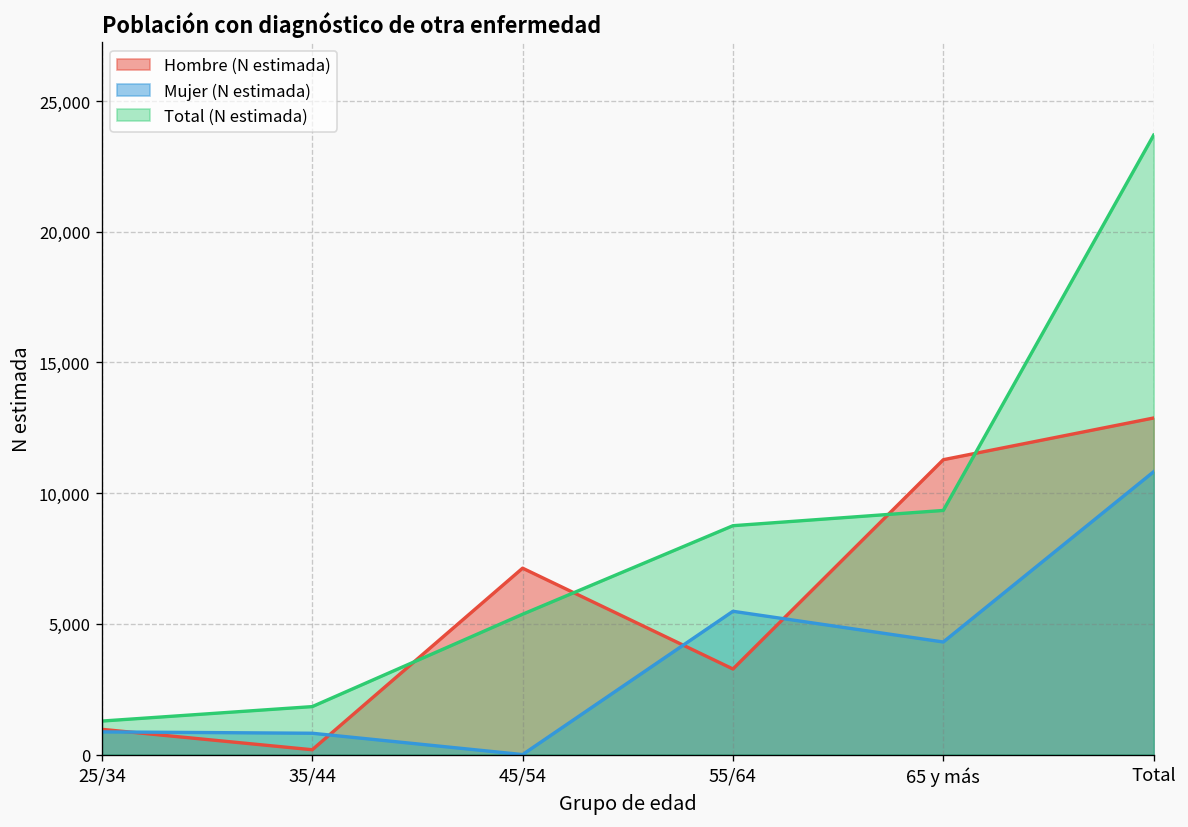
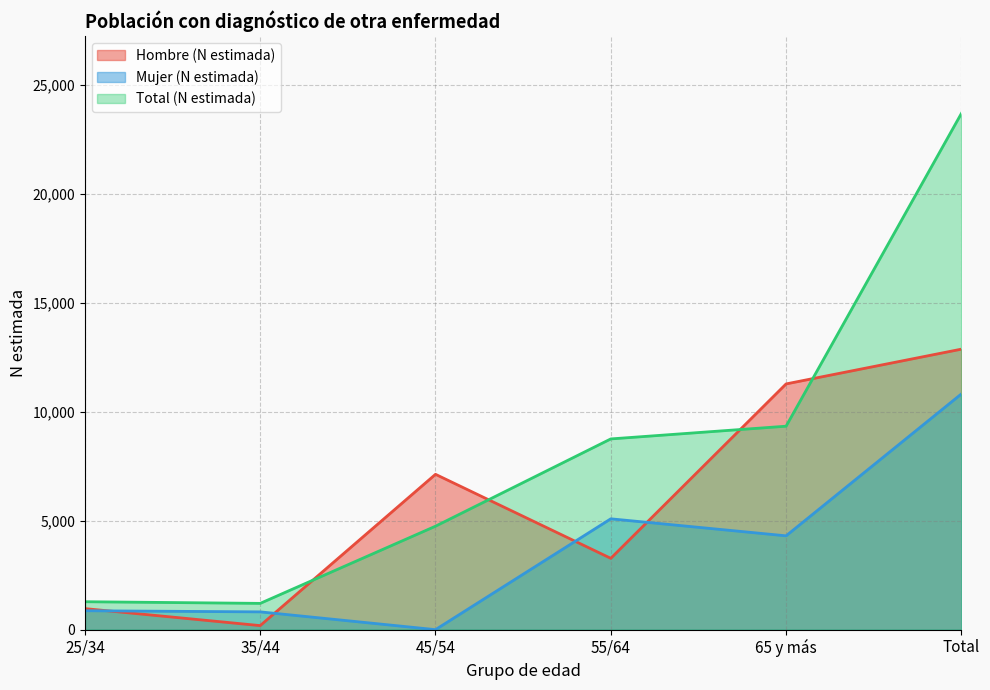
  {
    "Hombre (N estimada)": {
      "35/44": "200",
      "45/54": "7,100",
      "55/64": "3,300",
      "65 y más": "11,300",
      "Total": "12,900"
    },
    "Mujer (N estimada)": {
      "35/44": "800",
      "45/54": "0",
-     "55/64": "5,500",
+     "55/64": "5,100",
      "65 y más": "4,300",
      "Total": "10,800"
    },
    "Total (N estimada)": {
      "25/34": "1,300",
-     "35/44": "1,800",
-     "45/54": "5,400",
+     "35/44": "1,200",
+     "45/54": "4,700",
      "55/64": "8,800",
      "65 y más": "9,300",
      "Total": "23,700"
    }
  }
